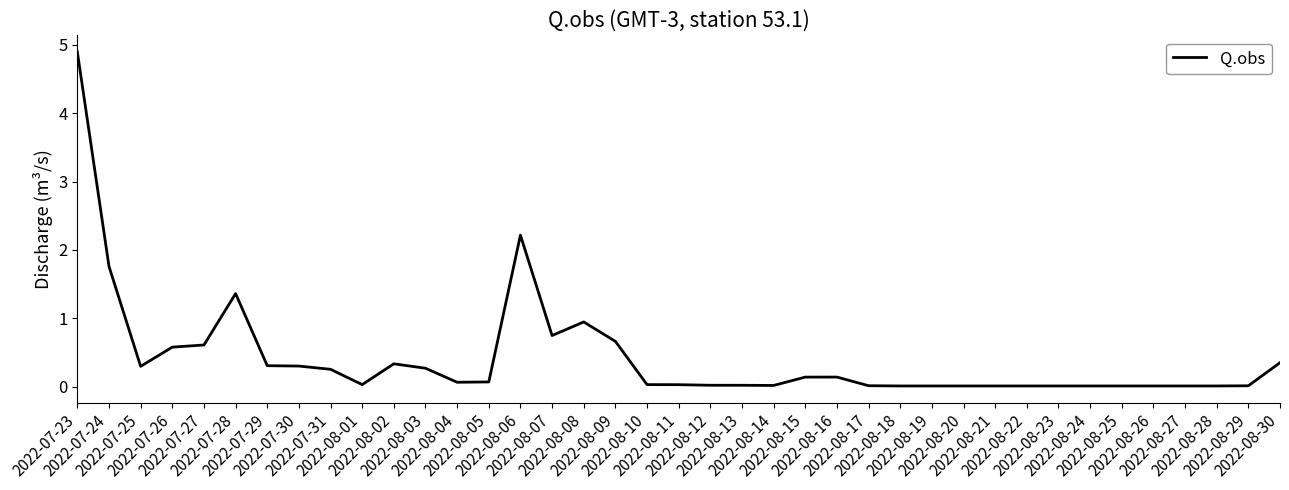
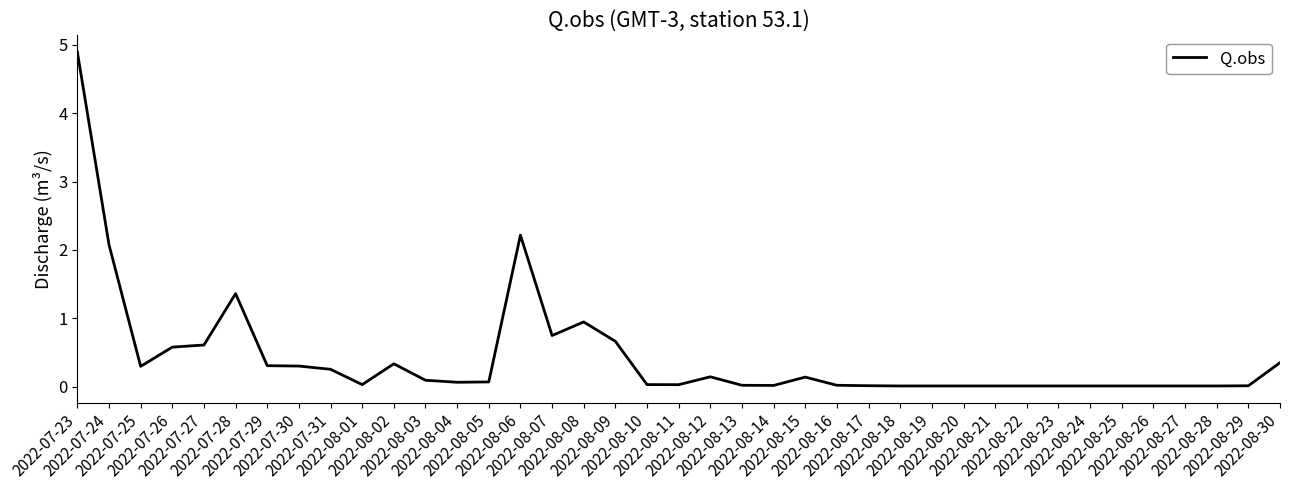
  {
    "2022-07-23": 4.9,
-   "2022-07-24": 1.8,
+   "2022-07-24": 2.1,
    "2022-07-25": 0.3,
    "2022-07-26": 0.6,
    "2022-07-27": 0.6,
    "2022-07-28": 1.4,
    "2022-07-29": 0.3,
    "2022-07-30": 0.3,
    "2022-07-31": 0.3,
    "2022-08-01": 0.0,
    "2022-08-02": 0.3,
-   "2022-08-03": 0.3,
+   "2022-08-03": 0.1,
    "2022-08-04": 0.1,
    "2022-08-05": 0.1,
    "2022-08-06": 2.2,
    "2022-08-07": 0.7,
    "2022-08-08": 0.9,
    "2022-08-09": 0.7,
    "2022-08-10": 0.0,
    "2022-08-11": 0.0,
-   "2022-08-12": 0.0,
+   "2022-08-12": 0.1,
    "2022-08-13": 0.0,
    "2022-08-14": 0.0,
    "2022-08-15": 0.1,
-   "2022-08-16": 0.1,
+   "2022-08-16": 0.0,
    "2022-08-17": 0.0,
    "2022-08-18": 0.0,
    "2022-08-19": 0.0,
    "2022-08-20": 0.0,
    "2022-08-21": 0.0,
    "2022-08-22": 0.0,
    "2022-08-23": 0.0,
    "2022-08-24": 0.0,
    "2022-08-25": 0.0,
    "2022-08-26": 0.0,
    "2022-08-27": 0.0,
    "2022-08-28": 0.0,
    "2022-08-29": 0.0,
    "2022-08-30": 0.4
  }
